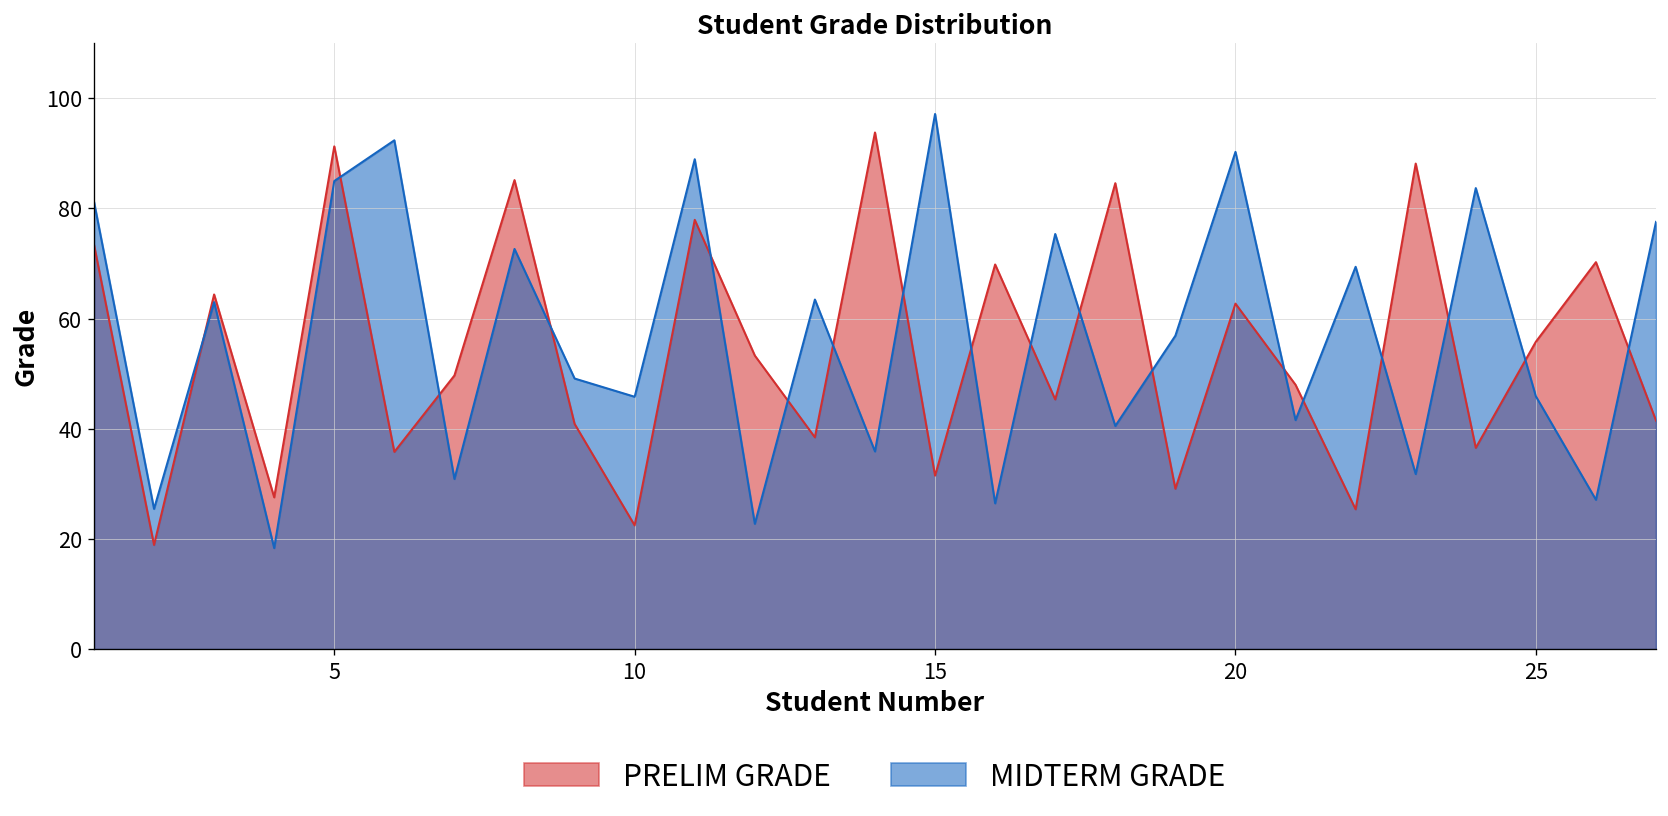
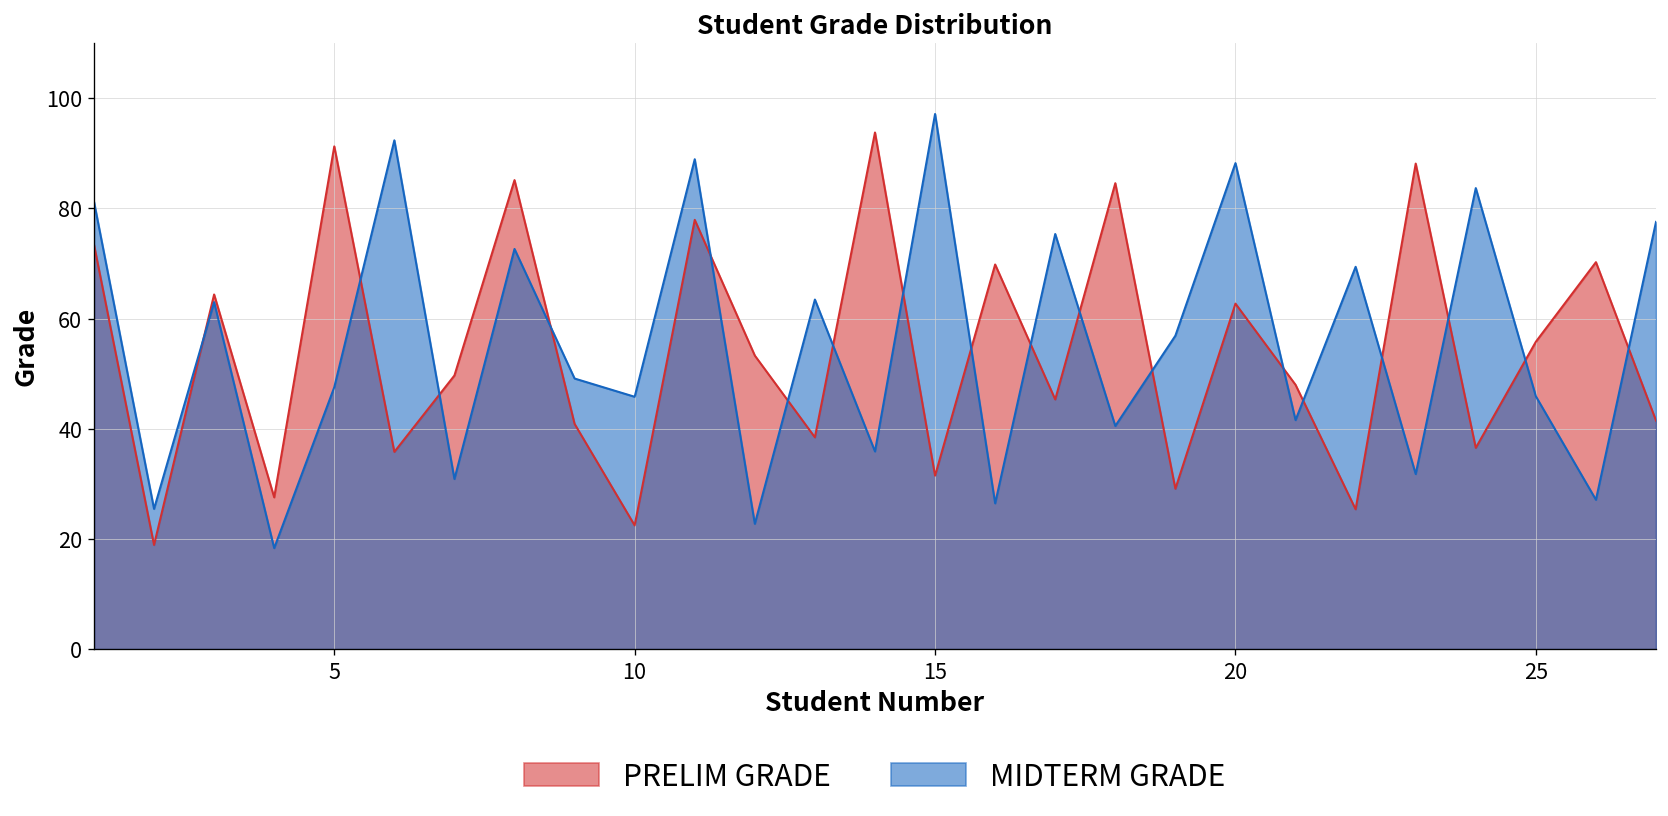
  {
    "PRELIM GRADE": {
      "5": 91,
      "10": 22,
      "15": 31,
      "20": 63,
      "25": 56
    },
    "MIDTERM GRADE": {
-     "5": 85,
+     "5": 48,
      "10": 46,
      "15": 97,
-     "20": 90,
+     "20": 88,
      "25": 46
    }
  }
